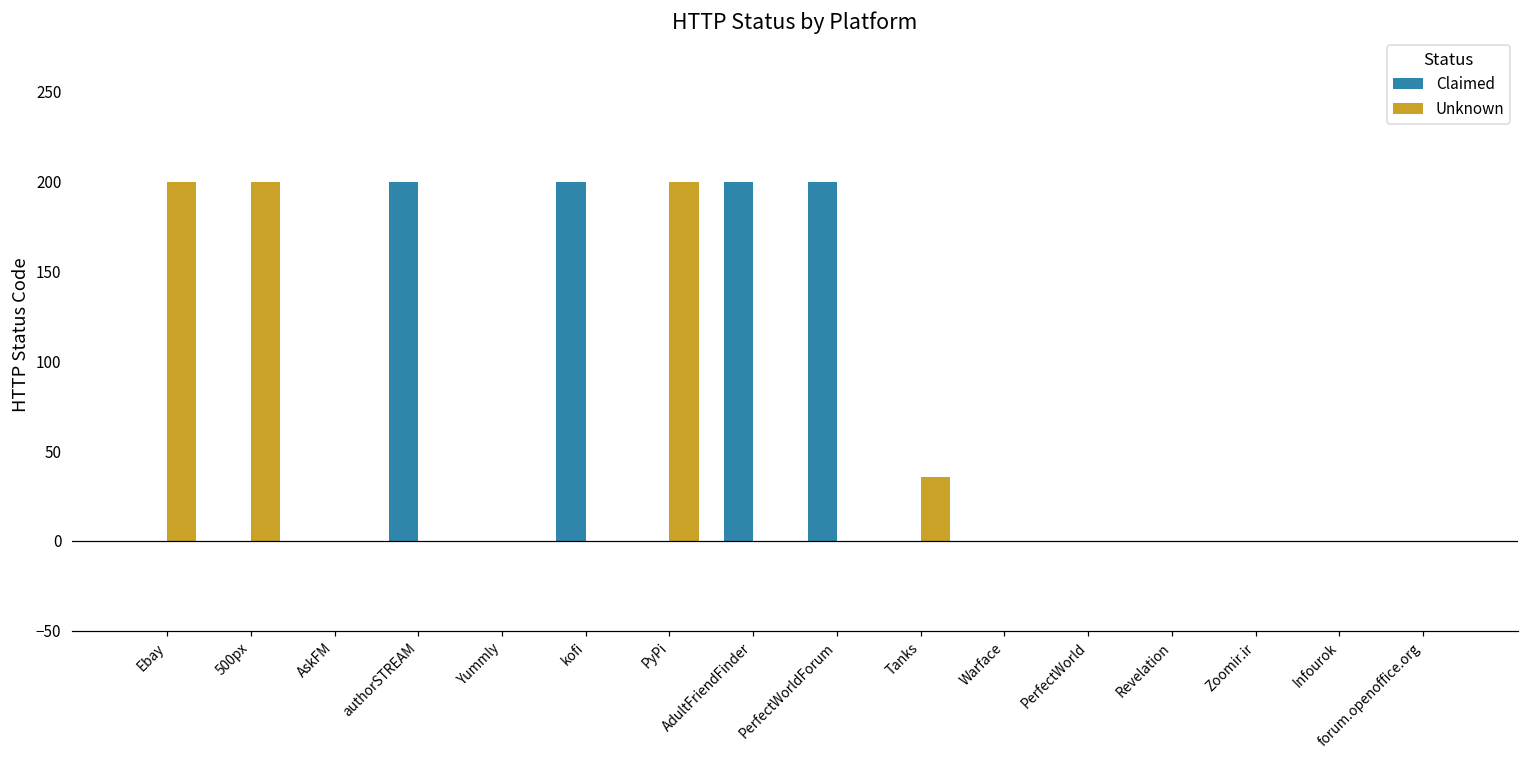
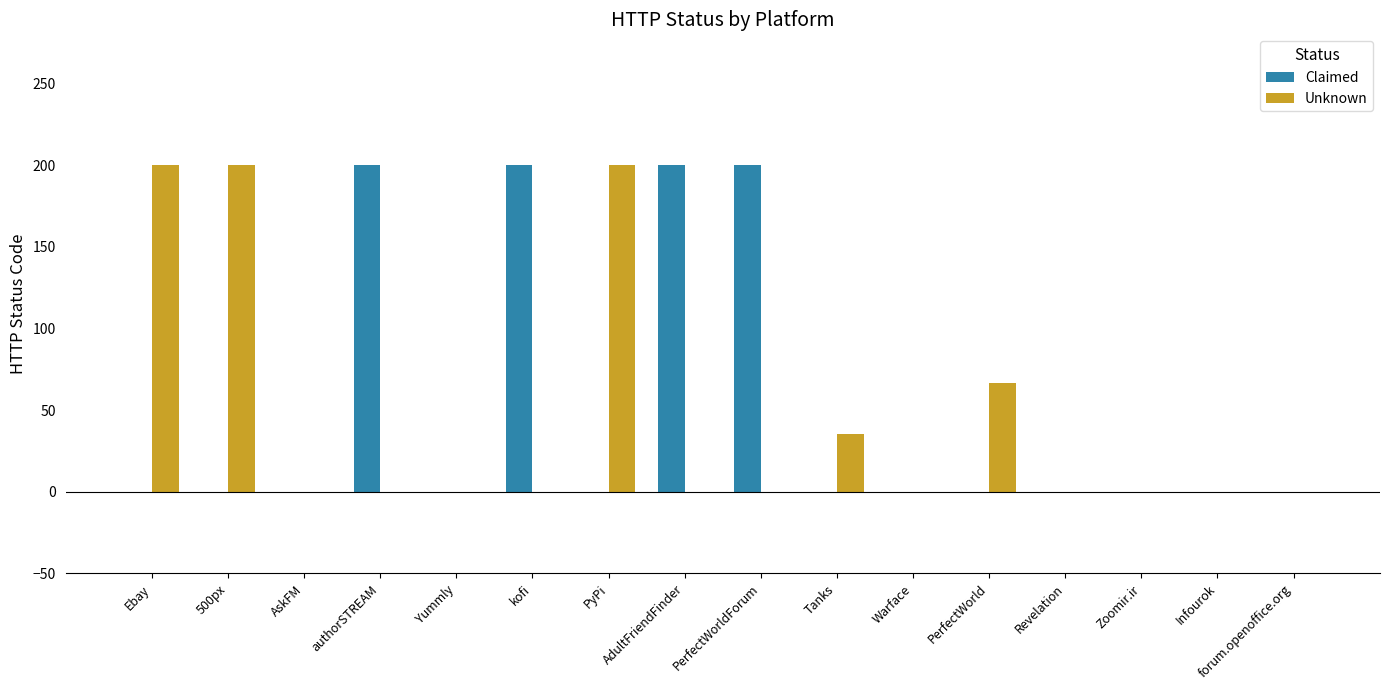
  {
    "Claimed": {
      "Ebay": 0,
      "500px": 0,
      "AskFM": 0,
      "authorSTREAM": 200,
      "Yummly": 0,
      "kofi": 200,
      "PyPi": 0,
      "AdultFriendFinder": 200,
      "PerfectWorldForum": 200,
      "Tanks": 0,
      "Warface": 0,
      "PerfectWorld": 0,
      "Revelation": 0,
      "Zoomir.ir": 0,
      "Infourok": 0,
      "forum.openoffice.org": 0
    },
    "Unknown": {
      "Ebay": 200,
      "500px": 200,
      "AskFM": 0,
      "authorSTREAM": 0,
      "Yummly": 0,
      "kofi": 0,
      "PyPi": 200,
      "AdultFriendFinder": 0,
      "PerfectWorldForum": 0,
      "Tanks": 36,
      "Warface": 0,
-     "PerfectWorld": 0,
+     "PerfectWorld": 66,
      "Revelation": 0,
      "Zoomir.ir": 0,
      "Infourok": 0,
      "forum.openoffice.org": 0
    }
  }
